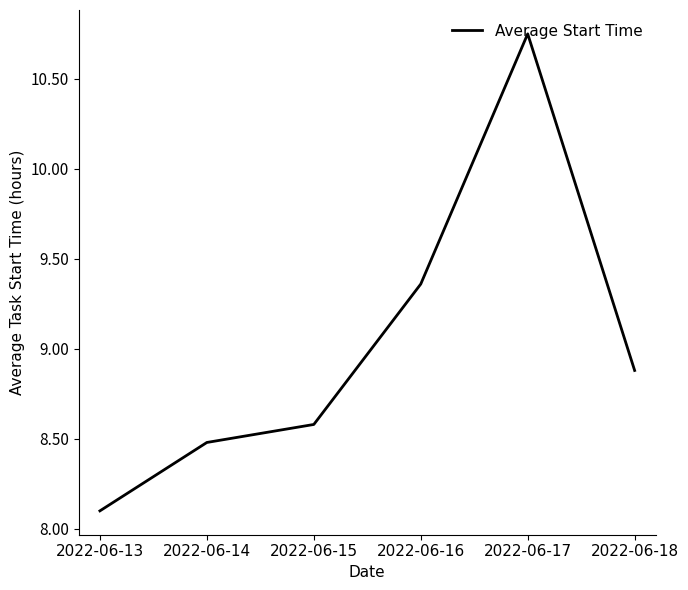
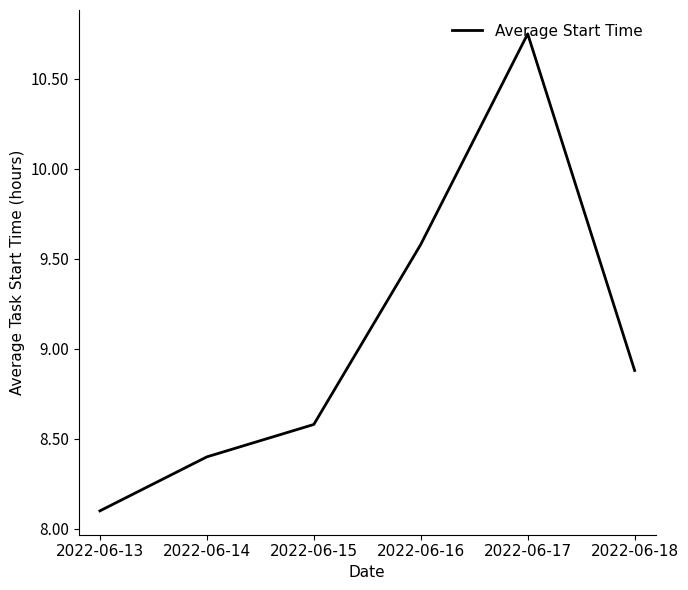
  {
    "2022-06-13": 8.10,
-   "2022-06-14": 8.48,
+   "2022-06-14": 8.40,
    "2022-06-15": 8.58,
-   "2022-06-16": 9.36,
+   "2022-06-16": 9.58,
    "2022-06-17": 10.75,
    "2022-06-18": 8.88
  }
